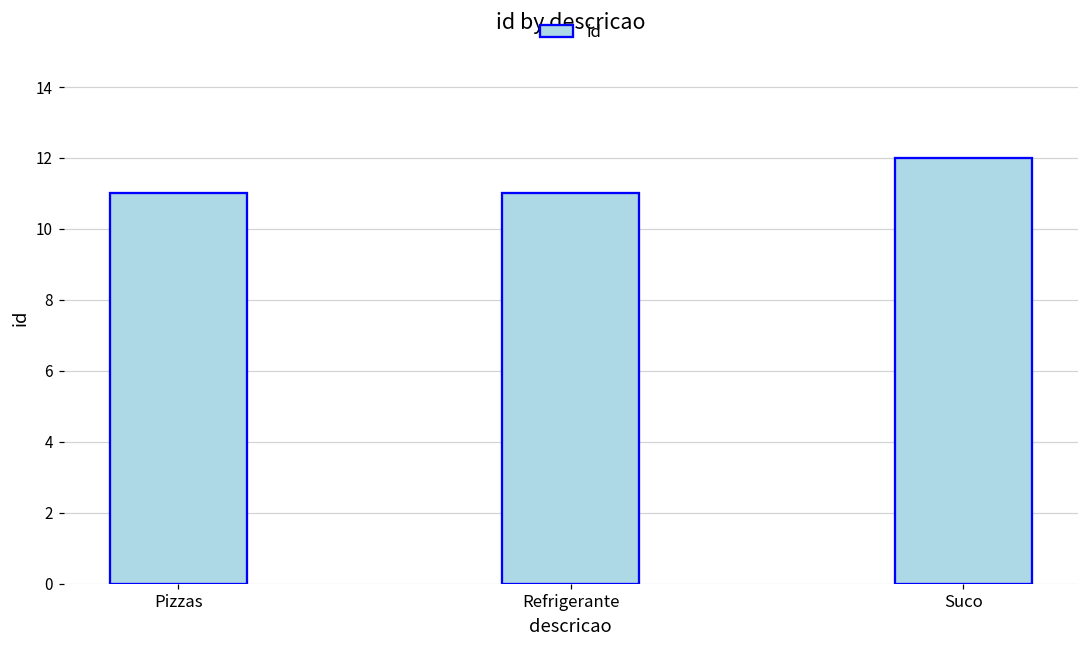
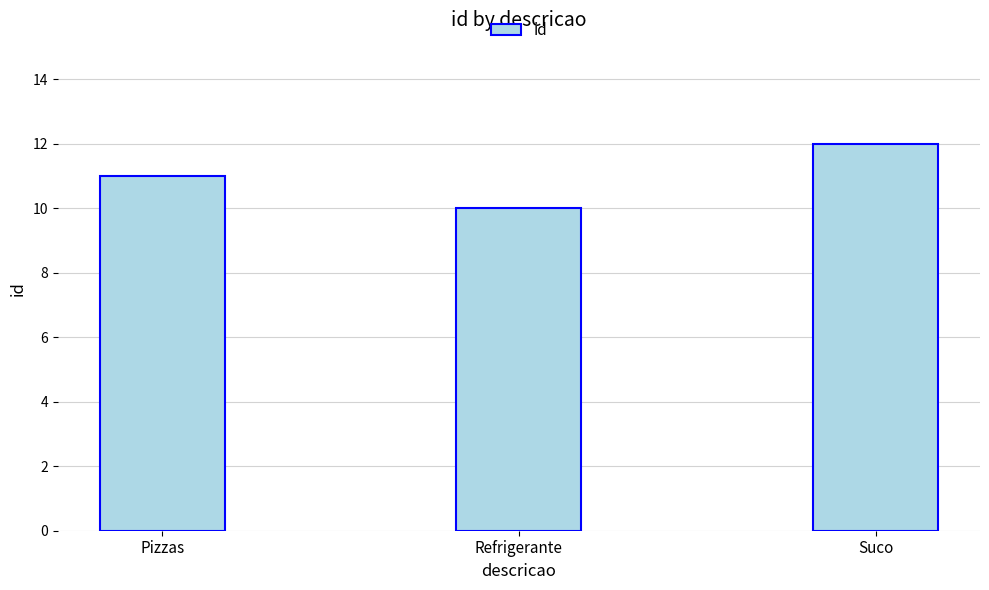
  {
    "Pizzas": 11,
-   "Refrigerante": 11,
+   "Refrigerante": 10,
    "Suco": 12
  }
